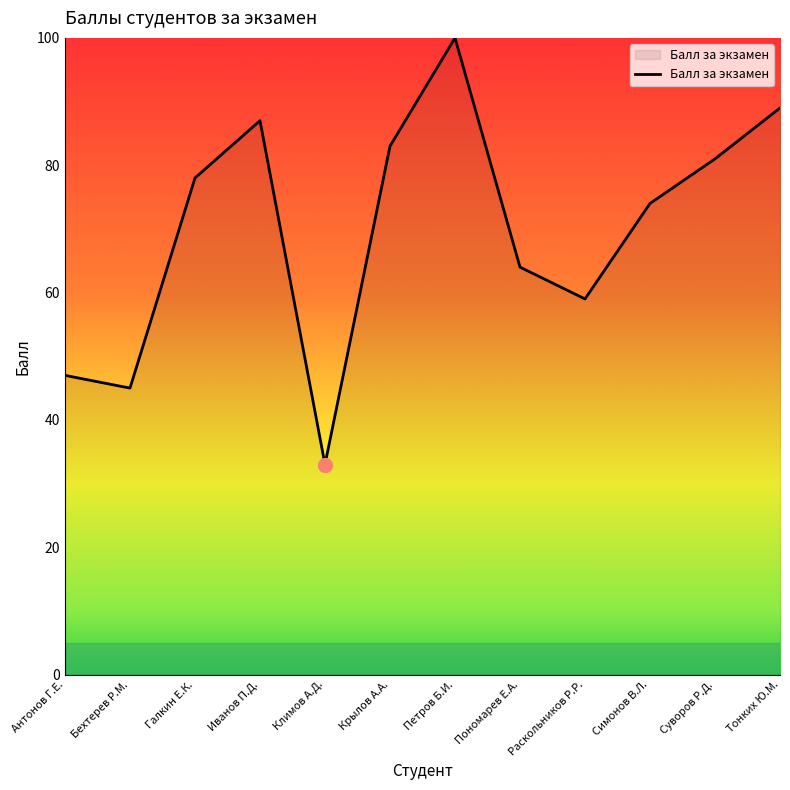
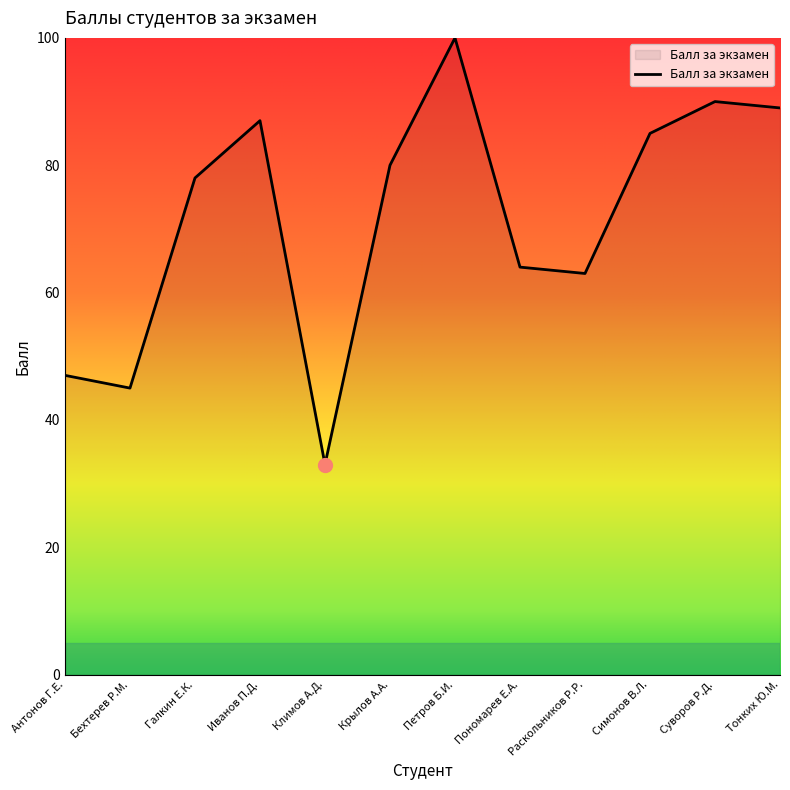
  {
    "Балл за экзамен": {
      "Антонов Г.Е.": 47,
      "Бехтерев Р.М.": 45,
      "Галкин Е.К.": 78,
      "Иванов П.Д.": 87,
-     "Крылов А.А.": 83,
+     "Крылов А.А.": 80,
      "Петров Б.И.": 100,
      "Пономарев Е.А.": 64,
-     "Раскольников Р.Р.": 59,
-     "Симонов В.Л.": 74,
-     "Суворов Р.Д.": 81,
+     "Раскольников Р.Р.": 63,
+     "Симонов В.Л.": 85,
+     "Суворов Р.Д.": 90,
      "Тонких Ю.М.": 89
    }
  }
